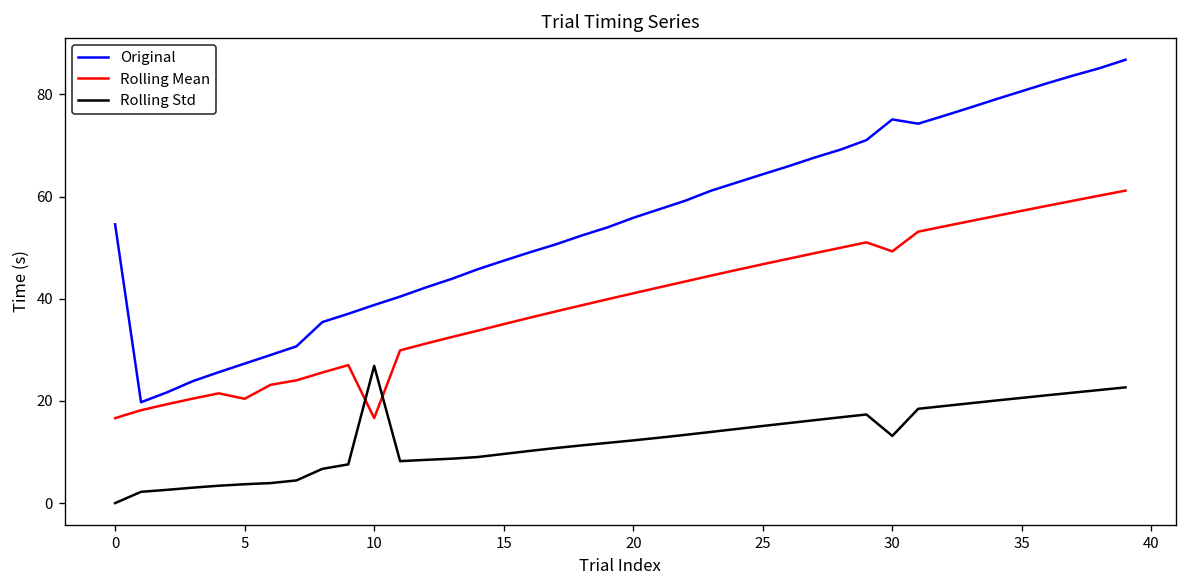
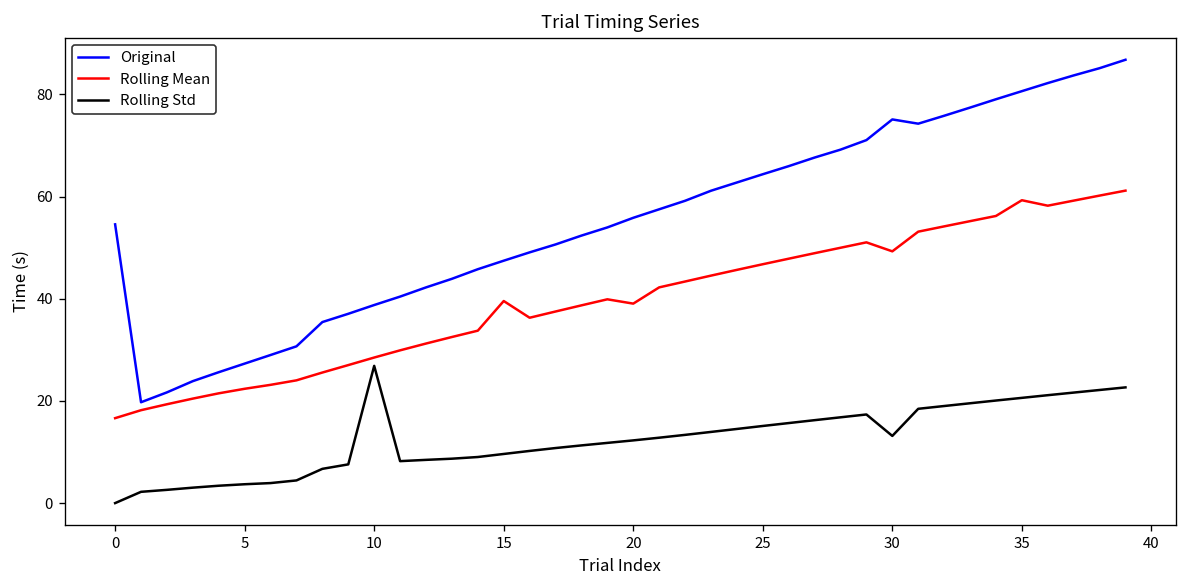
  {
    "Original": {
      "0": 55,
      "5": 27,
      "10": 39,
      "15": 47,
      "20": 56,
      "25": 64,
      "30": 75,
      "35": 81
    },
    "Rolling Mean": {
      "0": 17,
-     "5": 20,
-     "10": 17,
-     "15": 35,
-     "20": 41,
+     "5": 22,
+     "10": 28,
+     "15": 40,
+     "20": 39,
      "25": 47,
      "30": 49,
-     "35": 57
+     "35": 59
    },
    "Rolling Std": {
      "0": 0,
      "5": 4,
      "10": 27,
      "15": 10,
      "20": 12,
      "25": 15,
      "30": 13,
      "35": 21
    }
  }
